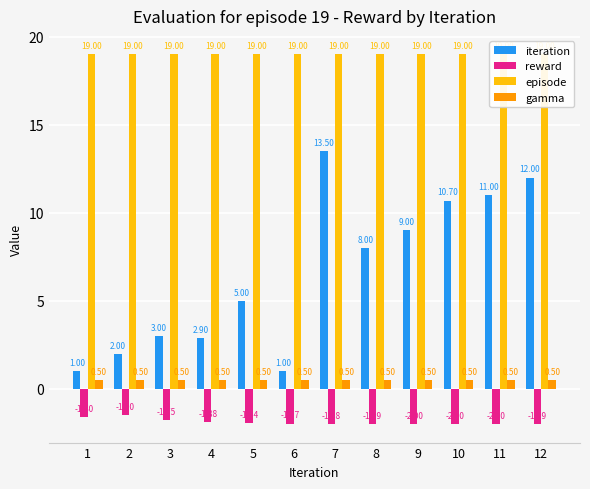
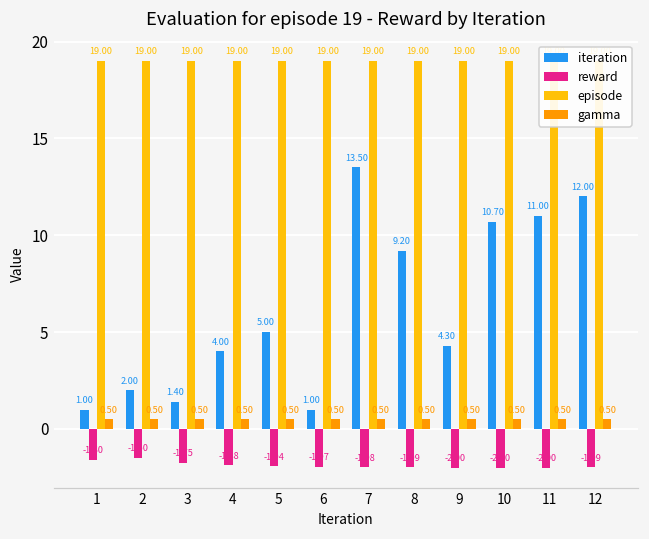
  {
    "iteration": {
      "1": 1.00,
      "2": 2.00,
-     "3": 3.00,
-     "4": 2.90,
+     "3": 1.40,
+     "4": 4.00,
      "5": 5.00,
      "6": 1.00,
      "7": 13.50,
-     "8": 8.00,
-     "9": 9.00,
+     "8": 9.20,
+     "9": 4.30,
      "10": 10.70,
      "11": 11.00,
      "12": 12.00
    },
    "reward": {
      "1": -1.60,
      "2": -1.50,
      "3": -1.75,
      "4": -1.88,
      "5": -1.94,
      "6": -1.97,
      "7": -1.98,
      "8": -1.99,
      "9": -2.00,
      "10": -2.00,
      "11": -2.00,
      "12": -1.99
    }
  }
